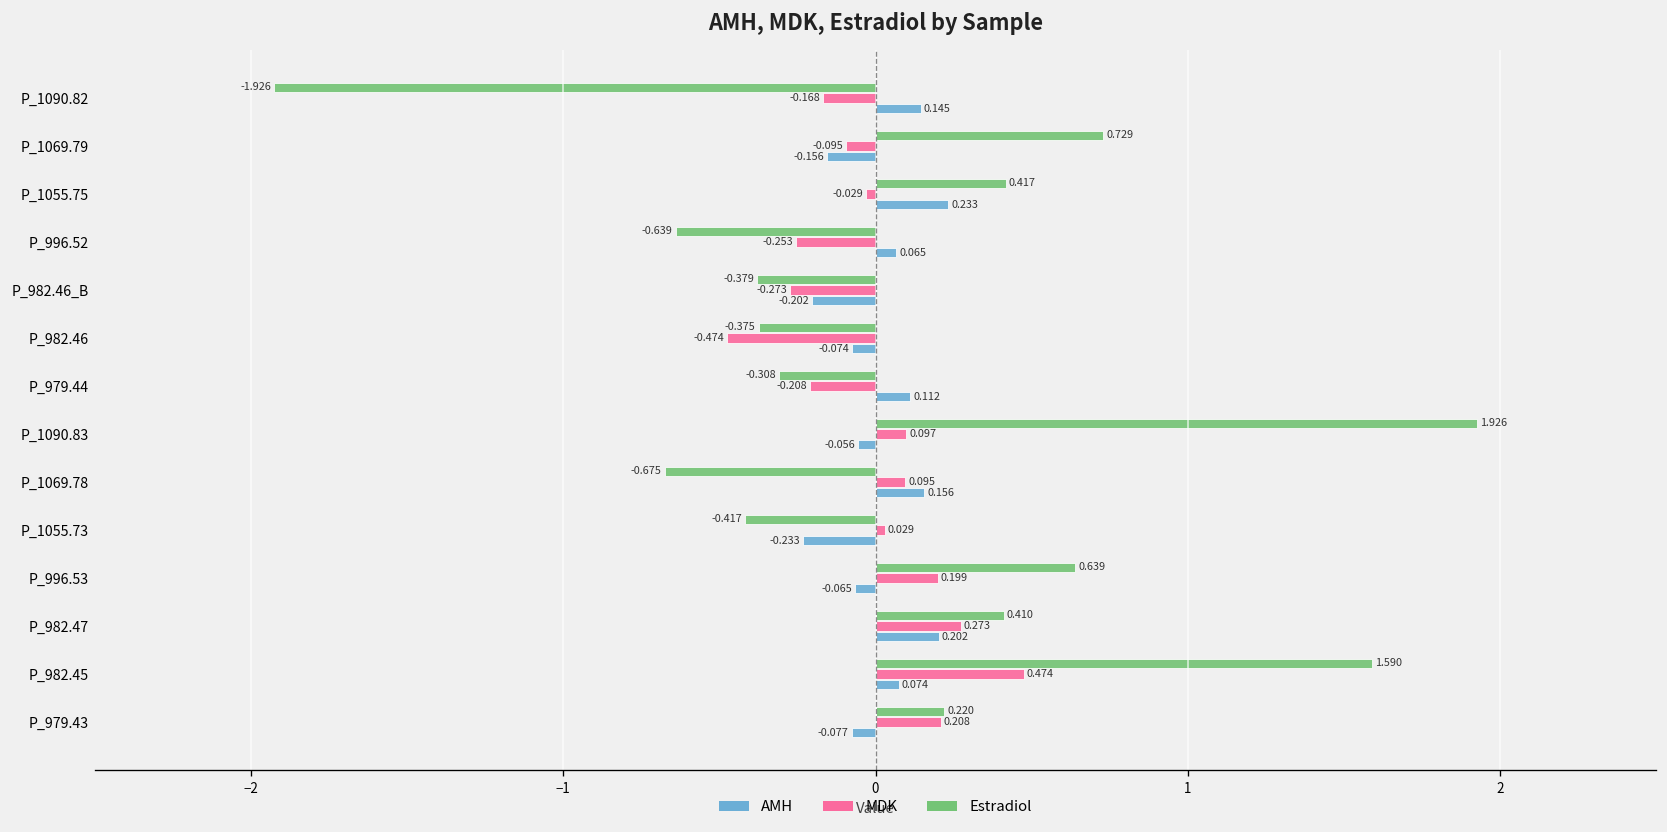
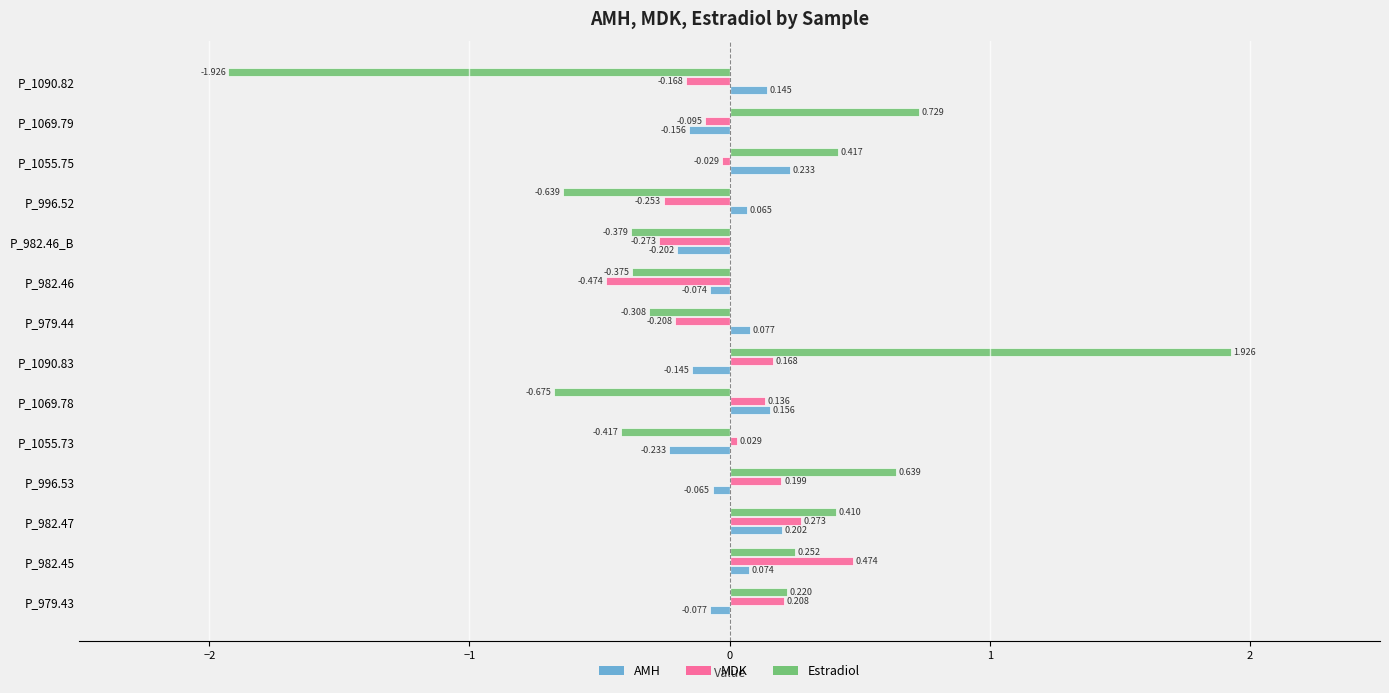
  {
    "AMH": {
      "P_1090.82": 0.145,
      "P_1069.79": -0.156,
      "P_1055.75": 0.233,
      "P_996.52": 0.065,
      "P_982.46_B": -0.202,
      "P_982.46": -0.074,
-     "P_979.44": 0.112,
-     "P_1090.83": -0.056,
+     "P_979.44": 0.077,
+     "P_1090.83": -0.145,
      "P_1069.78": 0.156,
      "P_1055.73": -0.233,
      "P_996.53": -0.065,
      "P_982.47": 0.202,
      "P_982.45": 0.074,
      "P_979.43": -0.077
    },
    "MDK": {
      "P_1090.82": -0.168,
      "P_1069.79": -0.095,
      "P_1055.75": -0.029,
      "P_996.52": -0.253,
      "P_982.46_B": -0.273,
      "P_982.46": -0.474,
      "P_979.44": -0.208,
-     "P_1090.83": 0.097,
-     "P_1069.78": 0.095,
+     "P_1090.83": 0.168,
+     "P_1069.78": 0.136,
      "P_1055.73": 0.029,
      "P_996.53": 0.199,
      "P_982.47": 0.273,
      "P_982.45": 0.474,
      "P_979.43": 0.208
    },
    "Estradiol": {
      "P_1090.82": -1.926,
      "P_1069.79": 0.729,
      "P_1055.75": 0.417,
      "P_996.52": -0.639,
      "P_982.46_B": -0.379,
      "P_982.46": -0.375,
      "P_979.44": -0.308,
      "P_1090.83": 1.926,
      "P_1069.78": -0.675,
      "P_1055.73": -0.417,
      "P_996.53": 0.639,
      "P_982.47": 0.410,
-     "P_982.45": 1.590,
+     "P_982.45": 0.252,
      "P_979.43": 0.220
    }
  }
